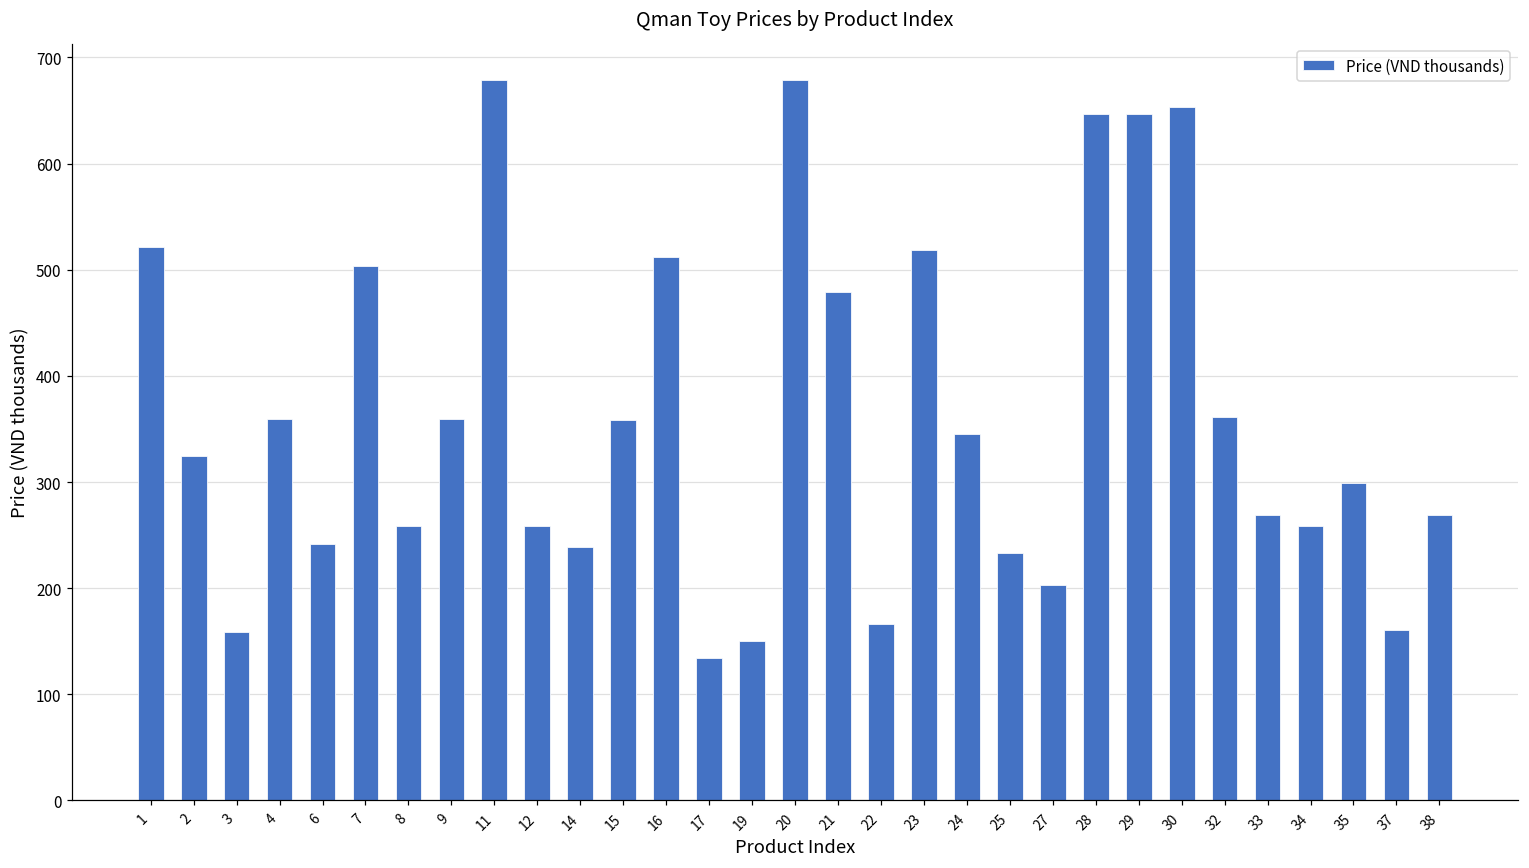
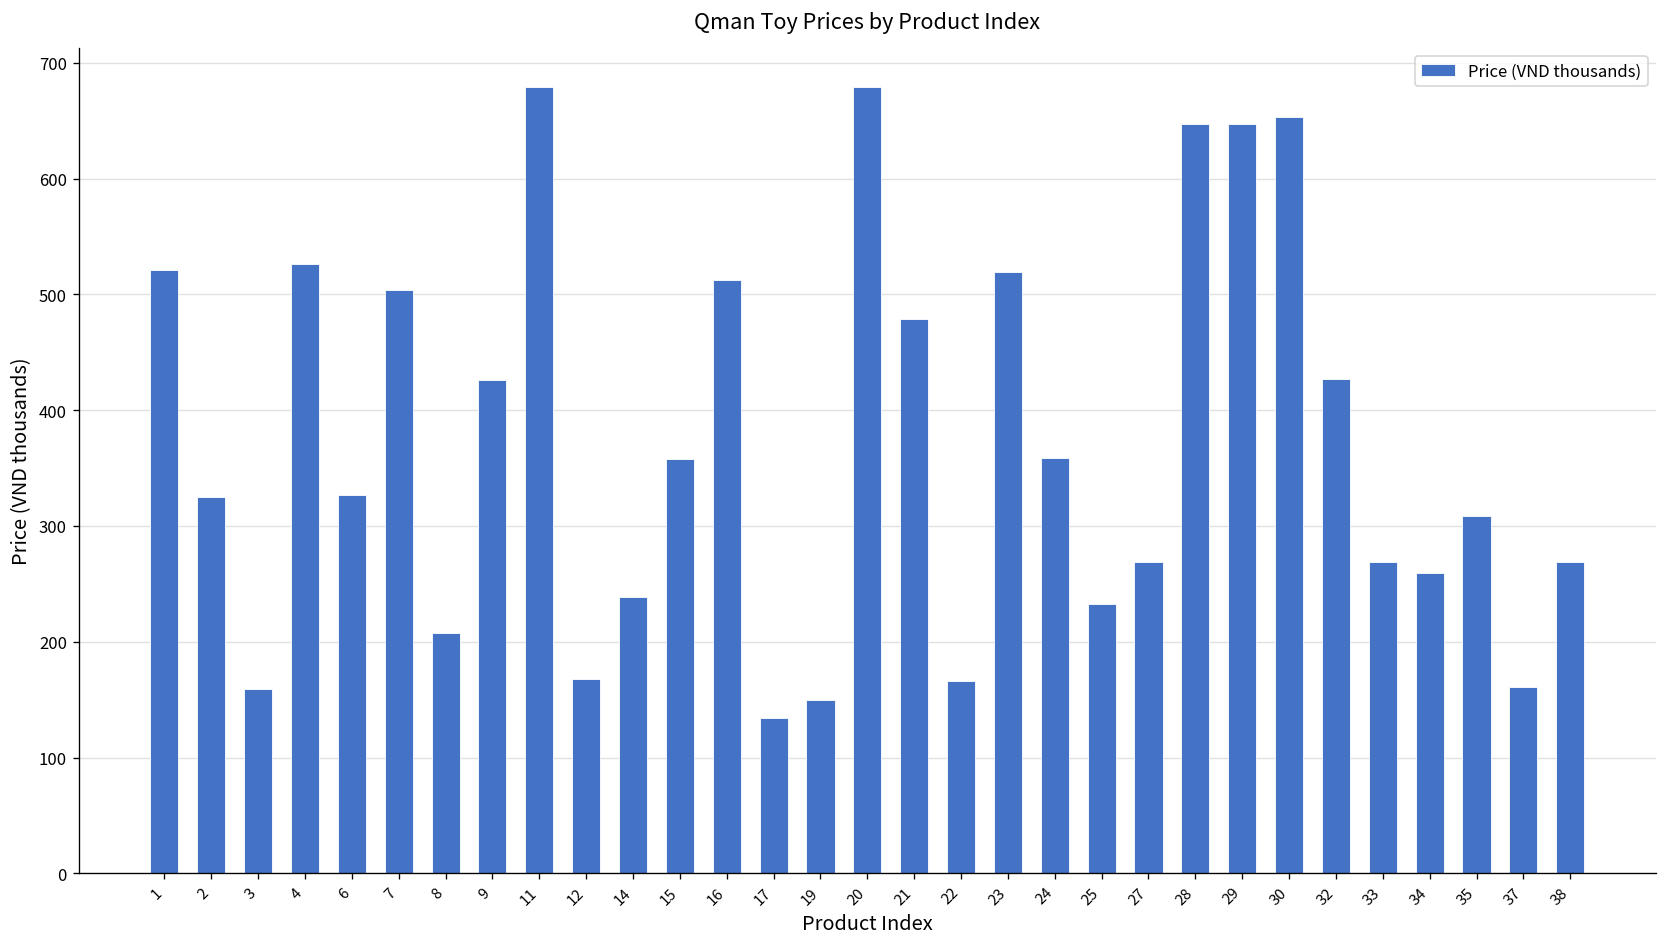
  {
    "1": 520,
    "2": 330,
    "3": 160,
-   "4": 360,
-   "6": 240,
+   "4": 530,
+   "6": 330,
    "7": 500,
-   "8": 260,
-   "9": 360,
+   "8": 210,
+   "9": 430,
    "11": 680,
-   "12": 260,
+   "12": 170,
    "14": 240,
    "15": 360,
    "16": 510,
    "17": 130,
    "19": 150,
    "20": 680,
    "21": 480,
    "22": 170,
    "23": 520,
-   "24": 350,
+   "24": 360,
    "25": 230,
-   "27": 200,
+   "27": 270,
    "28": 650,
    "29": 650,
    "30": 650,
-   "32": 360,
+   "32": 430,
    "33": 270,
    "34": 260,
-   "35": 300,
+   "35": 310,
    "37": 160,
    "38": 270
  }
